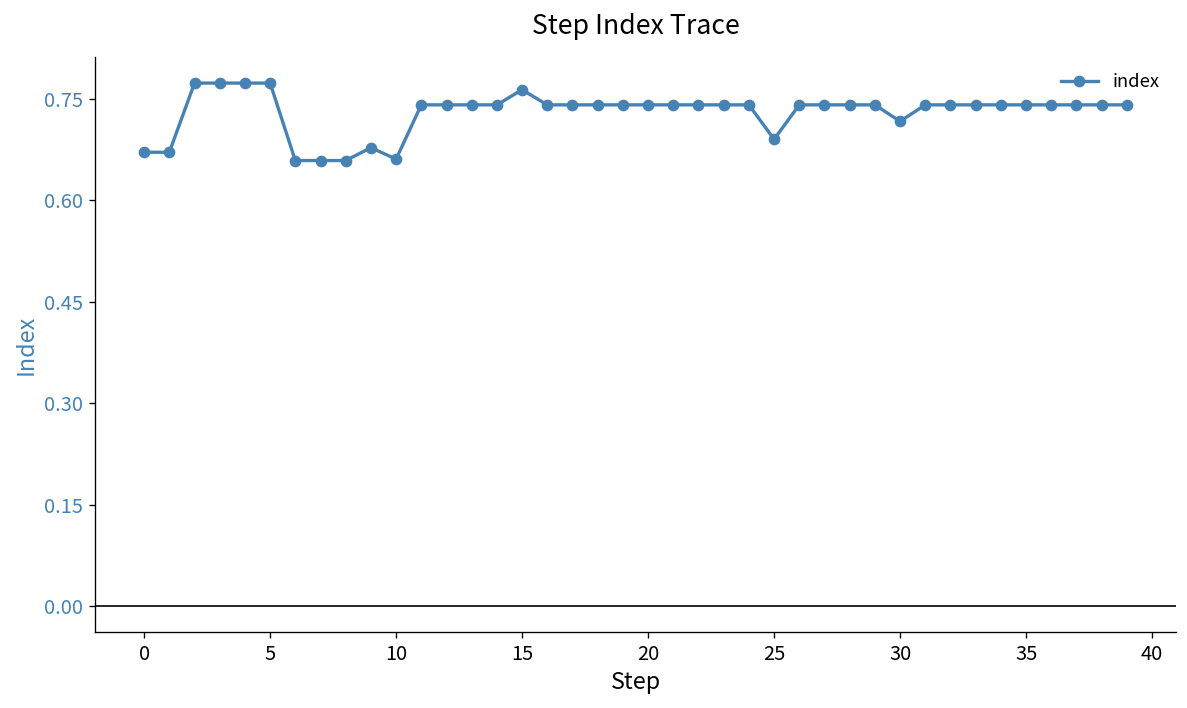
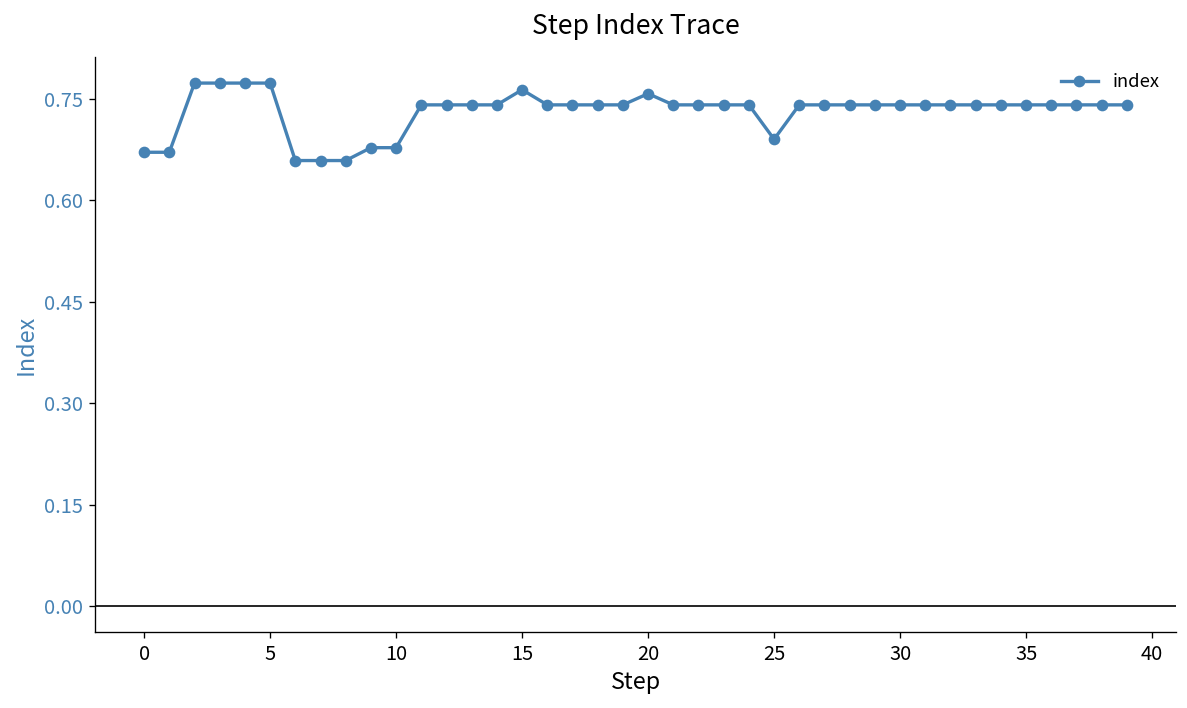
  {
    "0": 0.67,
    "5": 0.77,
-   "10": 0.66,
+   "10": 0.68,
    "15": 0.76,
-   "20": 0.74,
+   "20": 0.76,
    "25": 0.69,
-   "30": 0.72,
+   "30": 0.74,
    "35": 0.74
  }
